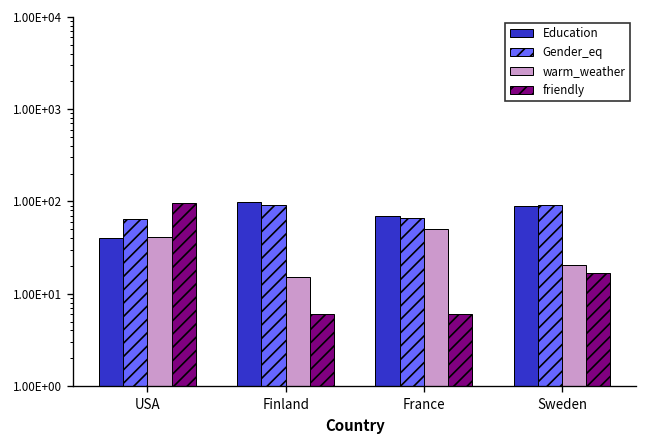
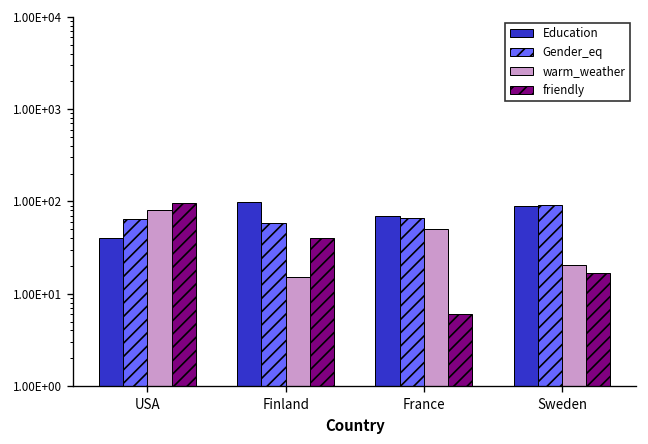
  {
    "Education": {
      "USA": 40,
      "Finland": 100,
      "France": 70,
      "Sweden": 90
    },
    "Gender_eq": {
      "USA": 70,
-     "Finland": 90,
+     "Finland": 60,
      "France": 70,
      "Sweden": 90
    },
    "warm_weather": {
-     "USA": 40,
+     "USA": 80,
      "Finland": 15,
      "France": 50,
      "Sweden": 21
    },
    "friendly": {
      "USA": 100,
-     "Finland": 6,
+     "Finland": 40,
      "France": 6,
      "Sweden": 17
    }
  }
